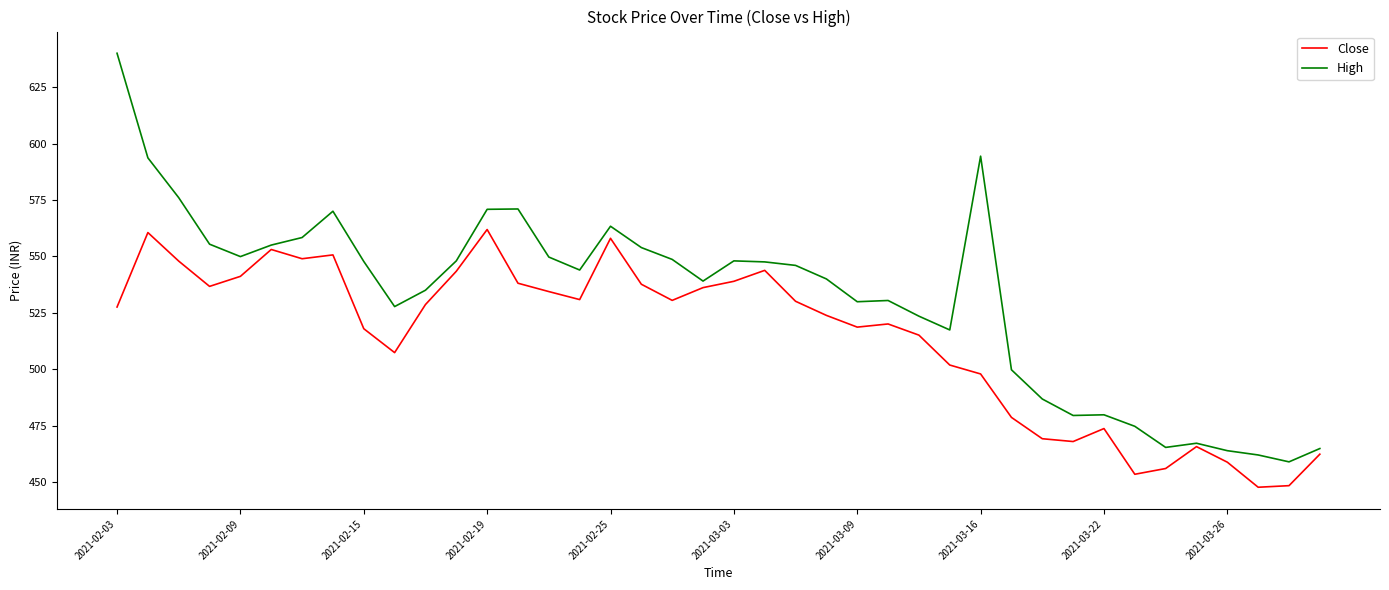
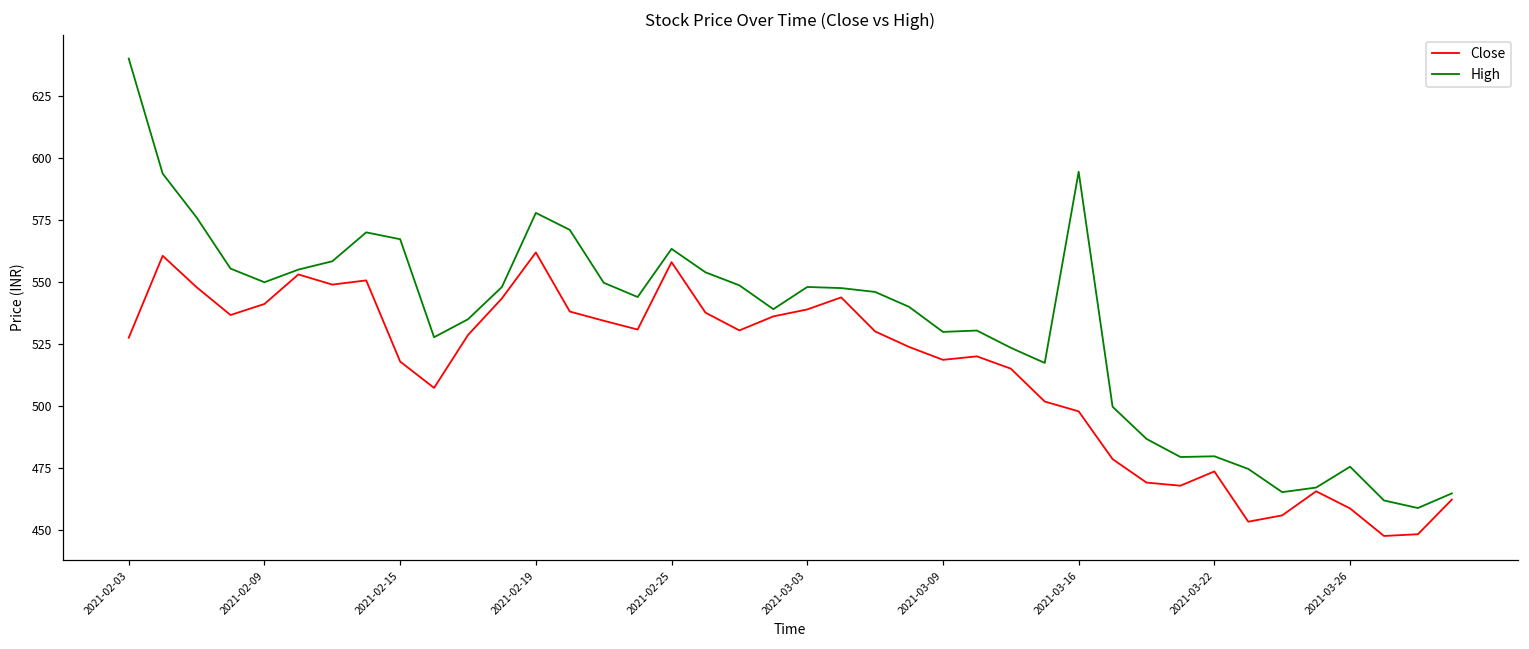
  {
    "Close": {
      "2021-02-03": 528,
      "2021-02-09": 541,
      "2021-02-15": 518,
      "2021-02-19": 562,
      "2021-02-25": 558,
      "2021-03-03": 539,
      "2021-03-09": 519,
      "2021-03-16": 498,
      "2021-03-22": 474,
      "2021-03-26": 459
    },
    "High": {
      "2021-02-03": 640,
      "2021-02-09": 550,
-     "2021-02-15": 548,
-     "2021-02-19": 571,
+     "2021-02-15": 567,
+     "2021-02-19": 578,
      "2021-02-25": 563,
      "2021-03-03": 548,
      "2021-03-09": 530,
      "2021-03-16": 594,
      "2021-03-22": 480,
-     "2021-03-26": 464
+     "2021-03-26": 476
    }
  }
